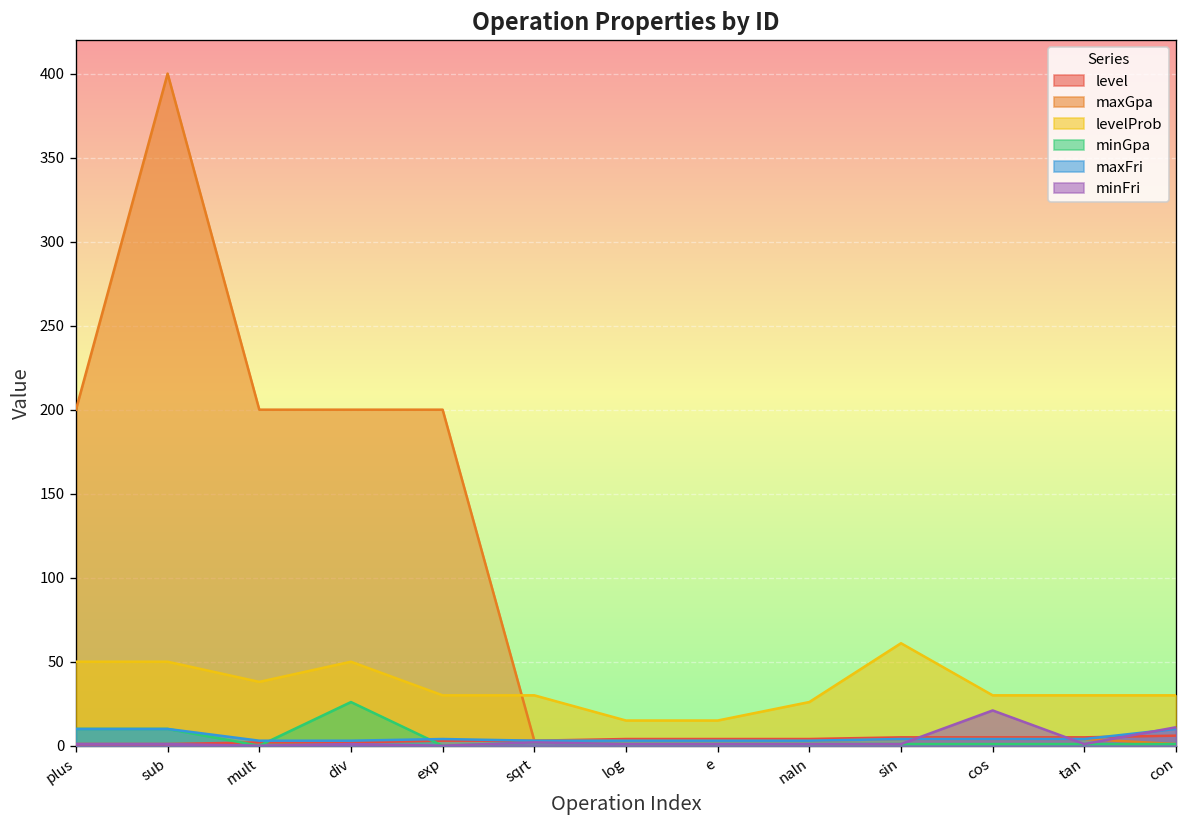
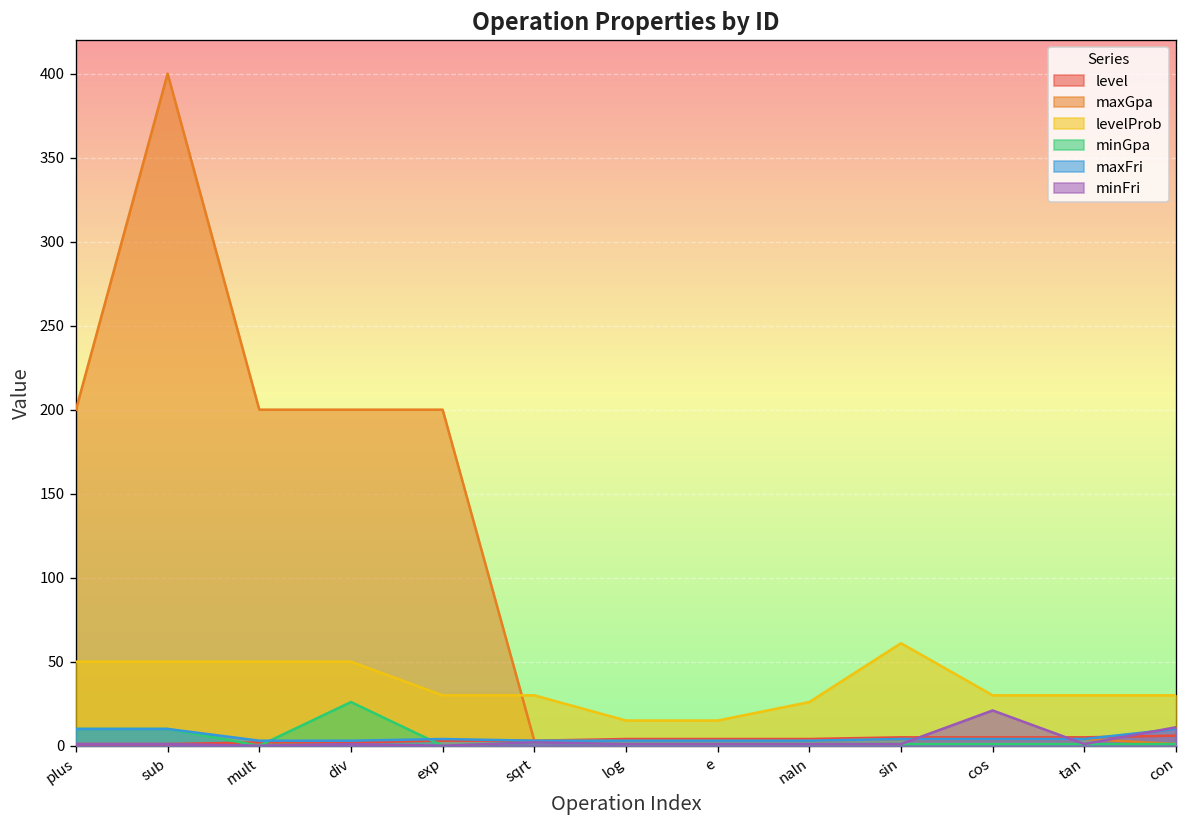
  {
    "levelProb": {
      "plus": 50,
      "sub": 50,
-     "mult": 38,
+     "mult": 50,
      "div": 50,
      "exp": 30,
      "sqrt": 30,
      "log": 15,
      "e": 15,
      "naln": 26,
      "sin": 61,
      "cos": 30,
      "tan": 30,
      "con": 30
    },
    "minGpa": {
      "div": 26,
      "cos": 1
    },
    "minFri": {
      "cos": 21
    }
  }
